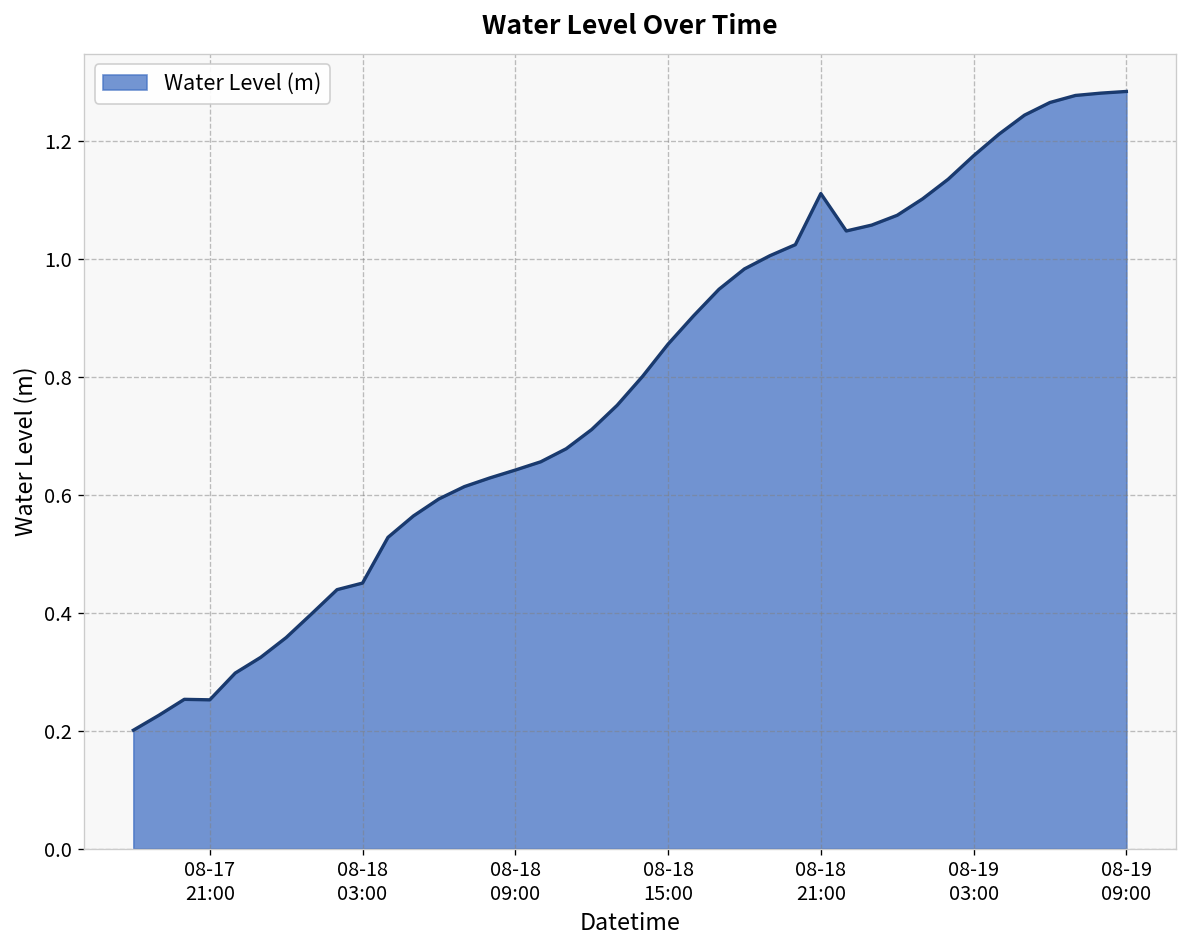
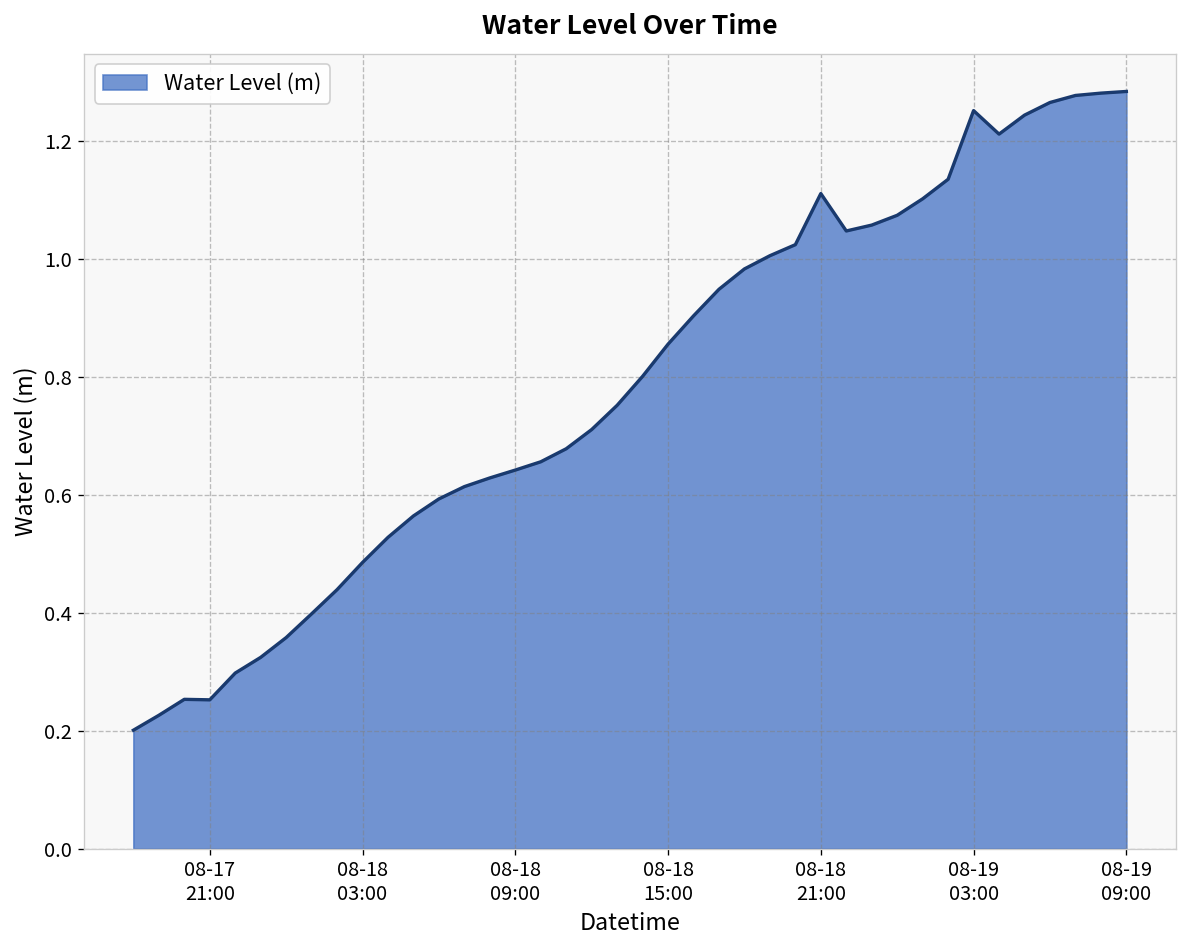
  {
    "08-17 21:00": 0.25,
-   "08-18 03:00": 0.45,
+   "08-18 03:00": 0.49,
    "08-18 09:00": 0.64,
    "08-18 15:00": 0.86,
    "08-18 21:00": 1.11,
-   "08-19 03:00": 1.17,
+   "08-19 03:00": 1.25,
    "08-19 09:00": 1.28
  }
